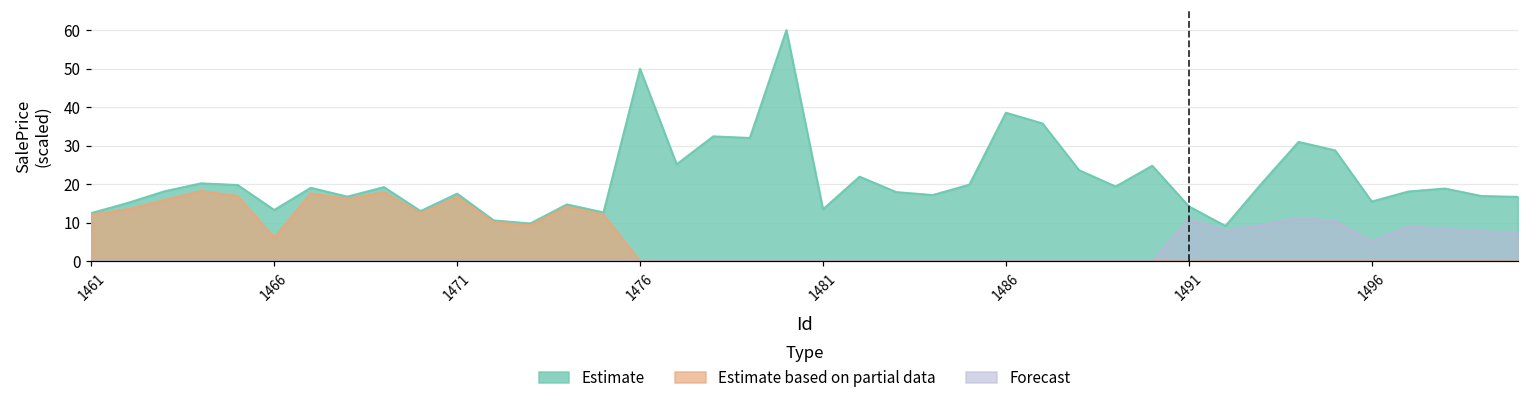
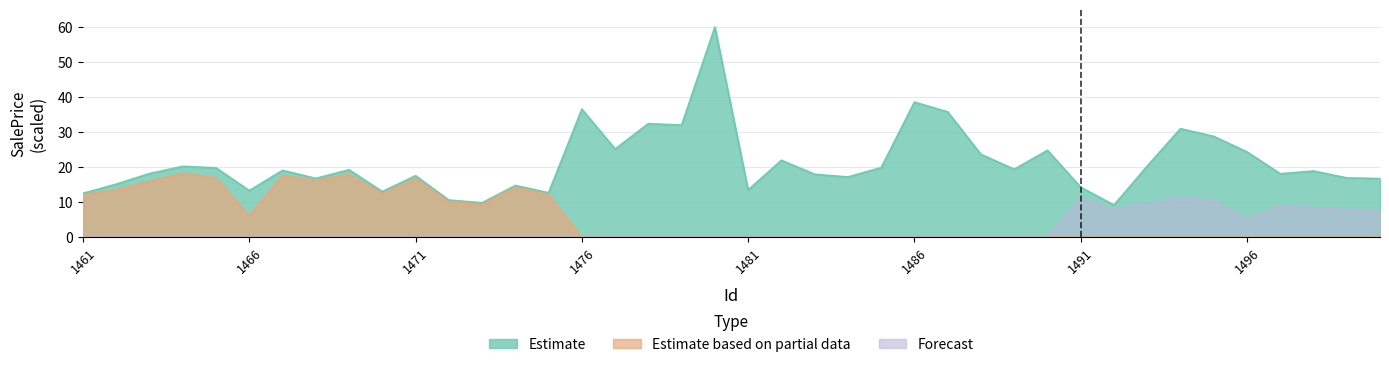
  {
    "Estimate": {
      "1466": 13,
      "1471": 18,
-     "1476": 50,
+     "1476": 37,
      "1481": 14,
      "1486": 39,
      "1491": 14,
-     "1496": 16
+     "1496": 24
    },
    "Estimate based on partial data": {
      "1466": 6,
      "1471": 17,
      "1491": 0,
      "1496": 0
    },
    "Forecast": {
      "1461": 0,
      "1466": 0,
      "1471": 0,
      "1491": 11,
      "1496": 5
    }
  }
